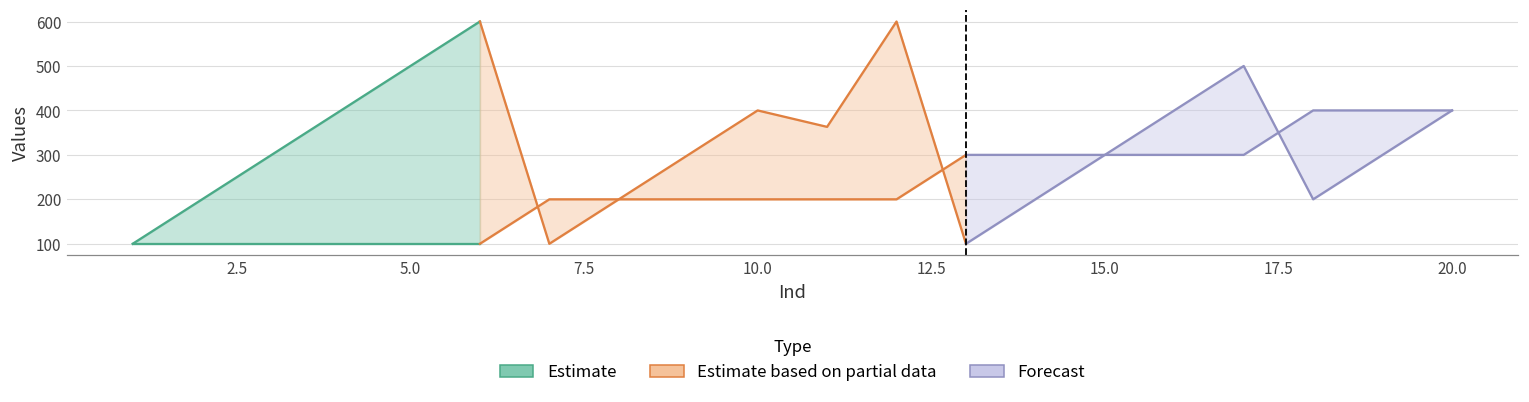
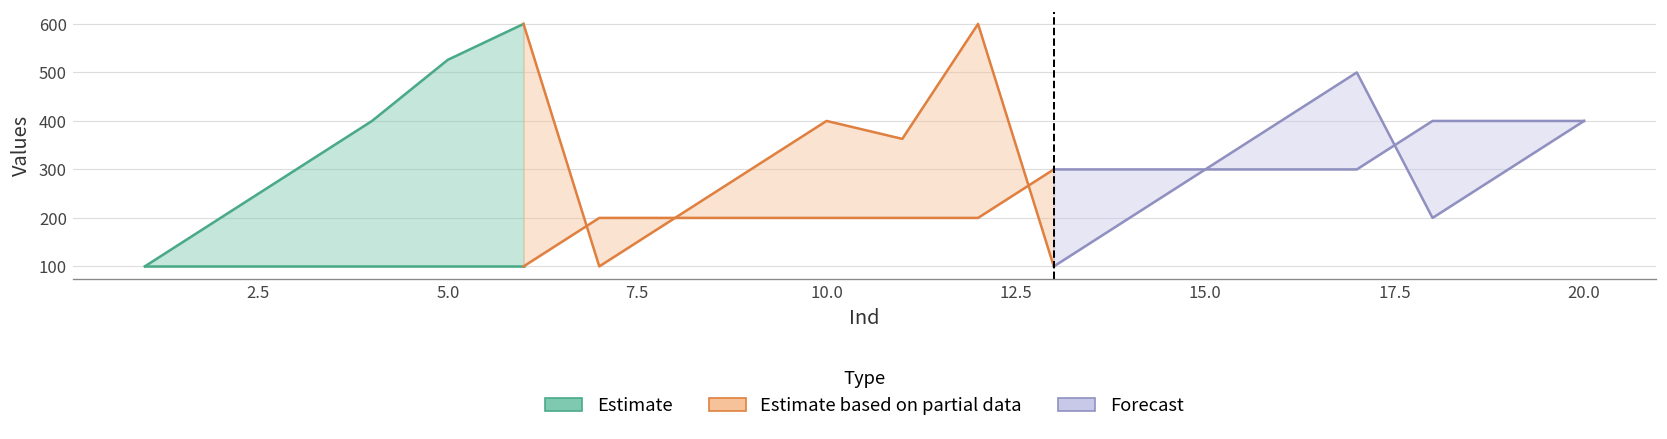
  {
    "Estimate": {
-     "5.0": 500
+     "5.0": 530
    }
  }
